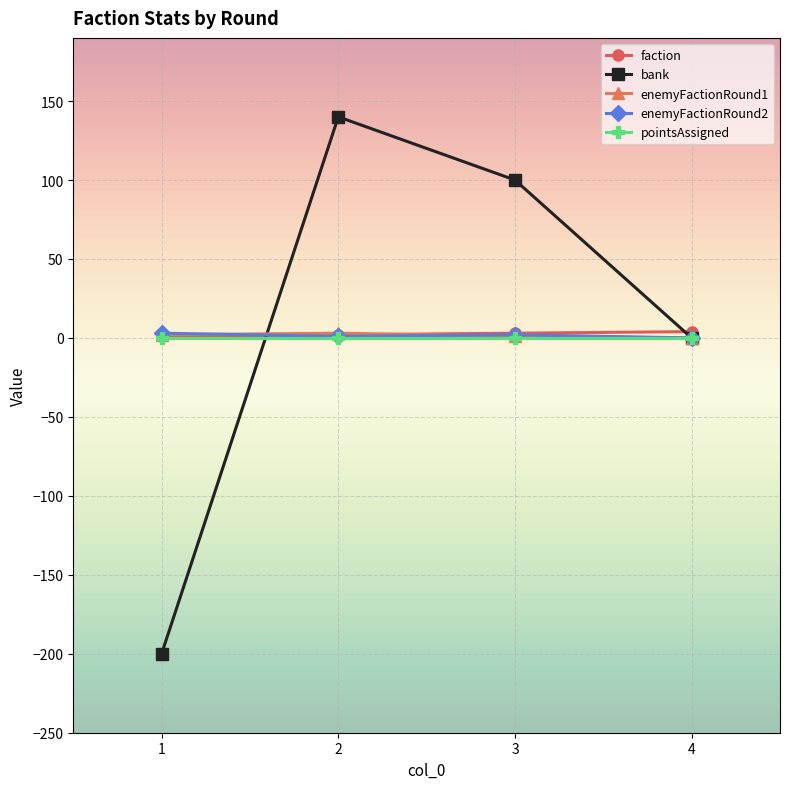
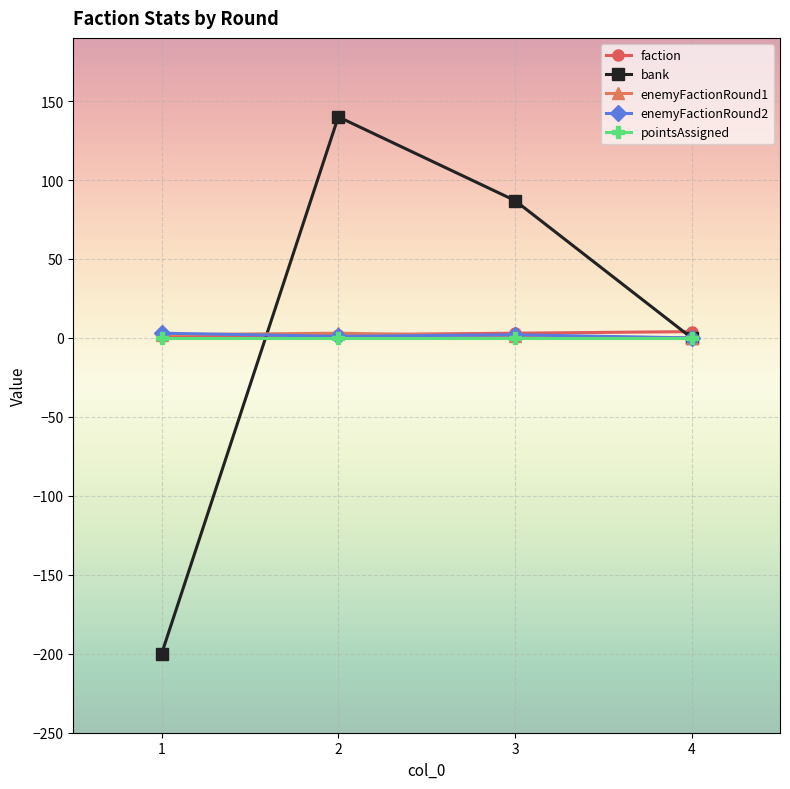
  {
    "bank": {
      "1": -200,
      "2": 140,
-     "3": 100
+     "3": 87
    }
  }
